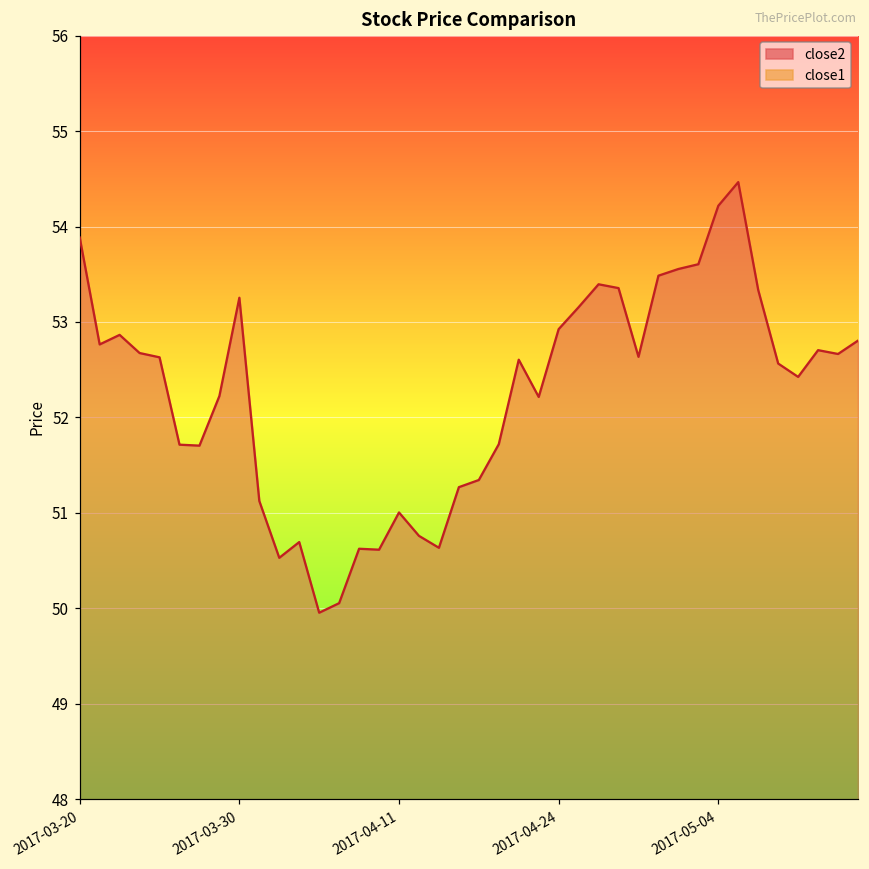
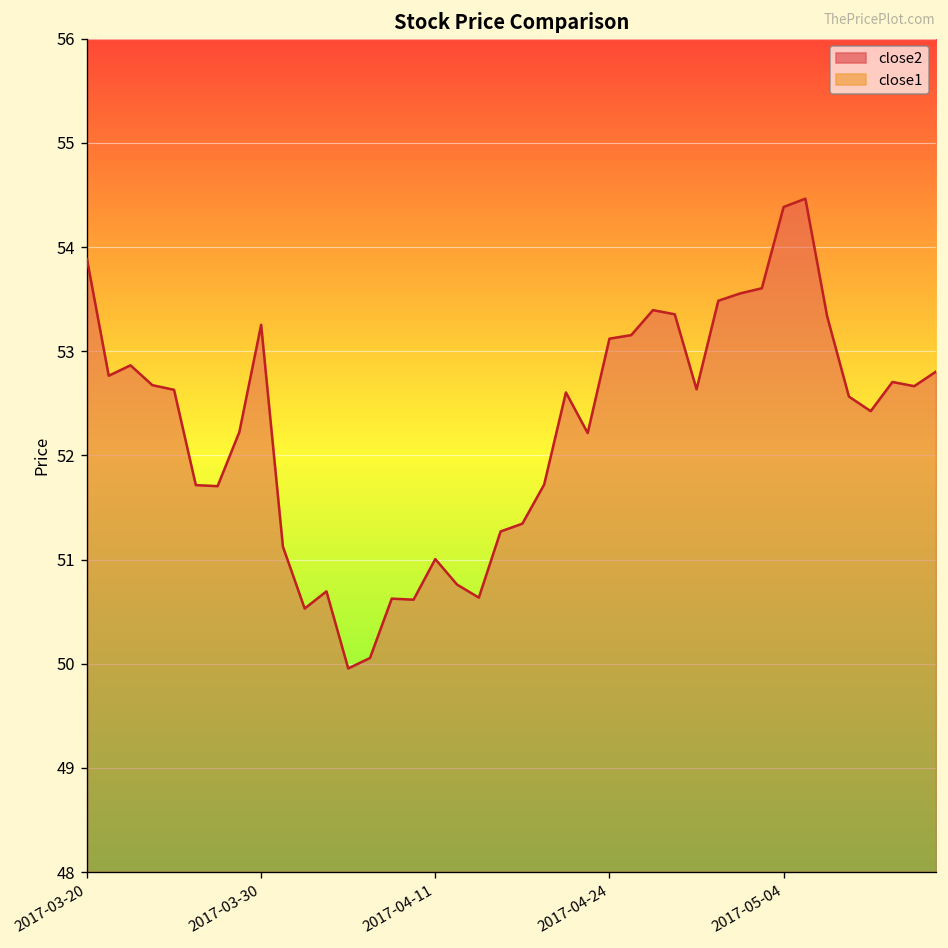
  {
    "close2": {
      "2017-03-20": 53.9,
      "2017-03-30": 53.3,
      "2017-04-11": 51.0,
-     "2017-04-24": 52.9,
-     "2017-05-04": 54.2
+     "2017-04-24": 53.1,
+     "2017-05-04": 54.4
    }
  }
